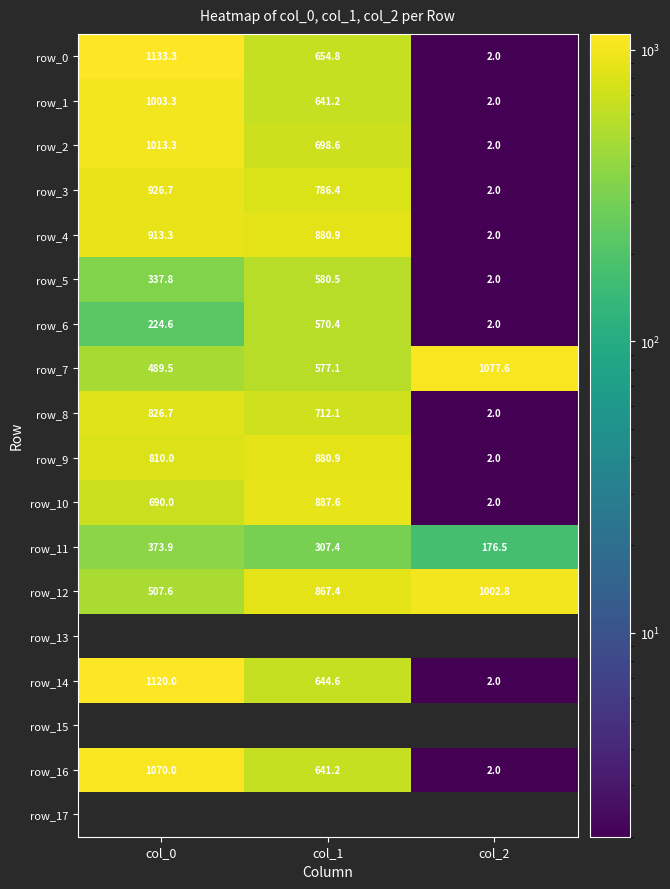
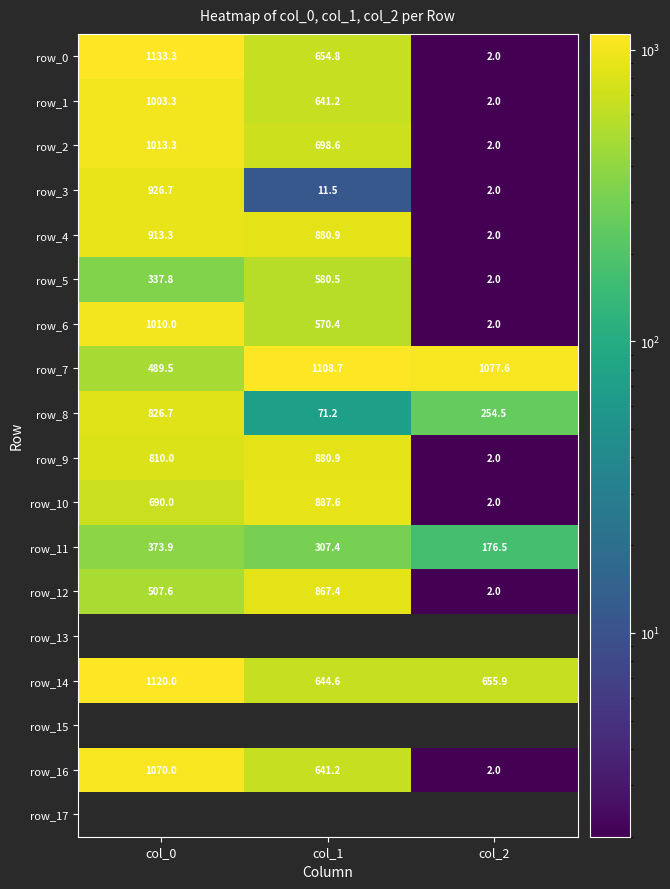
  {
    "row_0": {
      "col_0": 1133.3,
      "col_1": 654.8,
      "col_2": 2.0
    },
    "row_1": {
      "col_0": 1003.3,
      "col_1": 641.2,
      "col_2": 2.0
    },
    "row_2": {
      "col_0": 1013.3,
      "col_1": 698.6,
      "col_2": 2.0
    },
    "row_3": {
      "col_0": 926.7,
-     "col_1": 786.4,
+     "col_1": 11.5,
      "col_2": 2.0
    },
    "row_4": {
      "col_0": 913.3,
      "col_1": 880.9,
      "col_2": 2.0
    },
    "row_5": {
      "col_0": 337.8,
      "col_1": 580.5,
      "col_2": 2.0
    },
    "row_6": {
-     "col_0": 224.6,
+     "col_0": 1010.0,
      "col_1": 570.4,
      "col_2": 2.0
    },
    "row_7": {
      "col_0": 489.5,
-     "col_1": 577.1,
+     "col_1": 1108.7,
      "col_2": 1077.6
    },
    "row_8": {
      "col_0": 826.7,
-     "col_1": 712.1,
-     "col_2": 2.0
+     "col_1": 71.2,
+     "col_2": 254.5
    },
    "row_9": {
      "col_0": 810.0,
      "col_1": 880.9,
      "col_2": 2.0
    },
    "row_10": {
      "col_0": 690.0,
      "col_1": 887.6,
      "col_2": 2.0
    },
    "row_11": {
      "col_0": 373.9,
      "col_1": 307.4,
      "col_2": 176.5
    },
    "row_12": {
      "col_0": 507.6,
      "col_1": 867.4,
-     "col_2": 1002.8
+     "col_2": 2.0
    },
    "row_14": {
      "col_0": 1120.0,
      "col_1": 644.6,
-     "col_2": 2.0
+     "col_2": 655.9
    },
    "row_16": {
      "col_0": 1070.0,
      "col_1": 641.2,
      "col_2": 2.0
    }
  }
